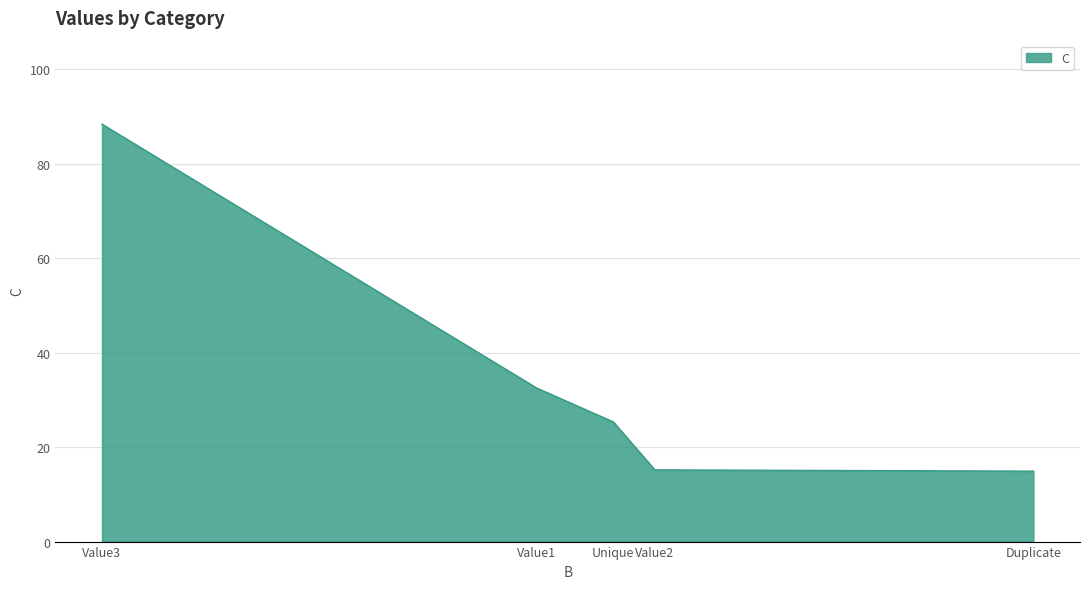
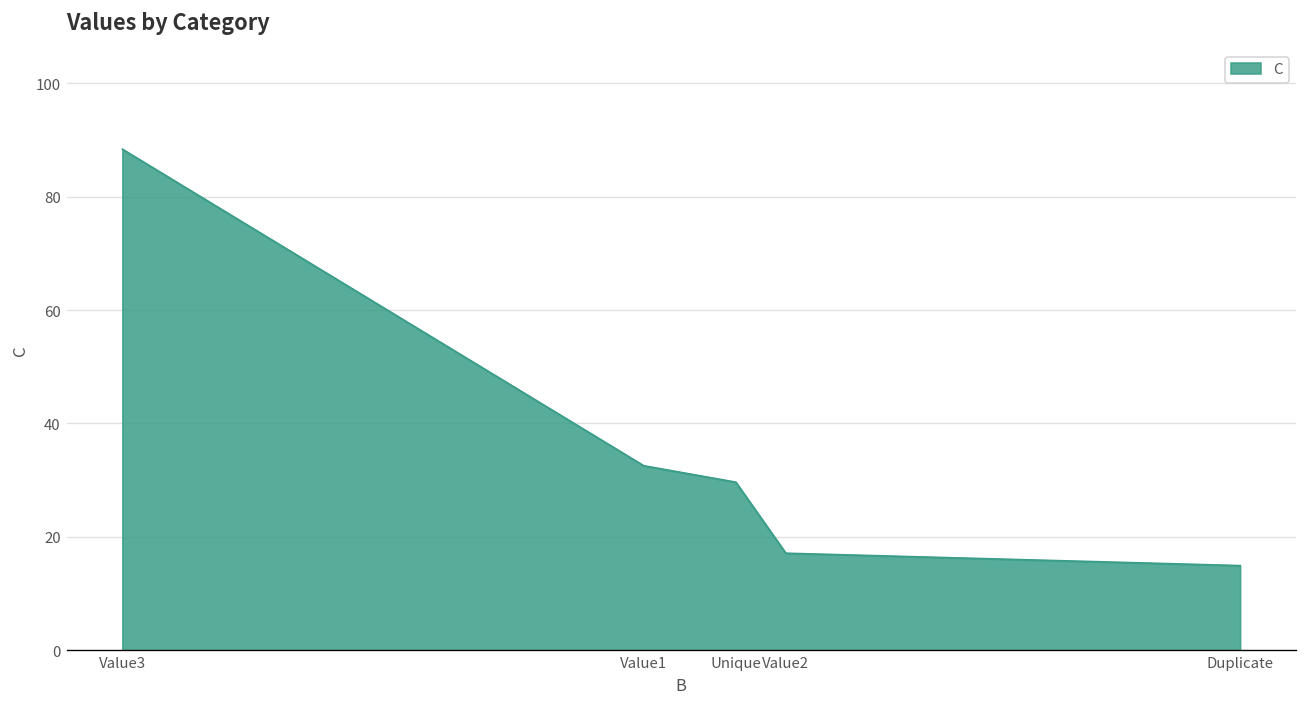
  {
    "Value3": 88,
    "Value1": 33,
-   "Unique": 25,
-   "Value2": 15,
+   "Unique": 30,
+   "Value2": 17,
    "Duplicate": 15
  }
